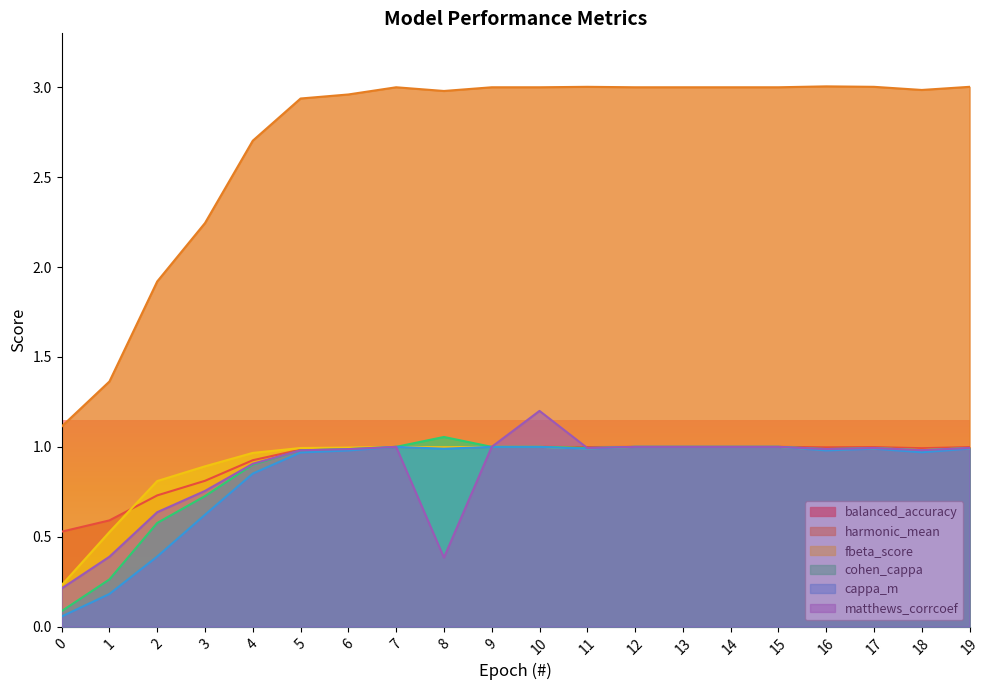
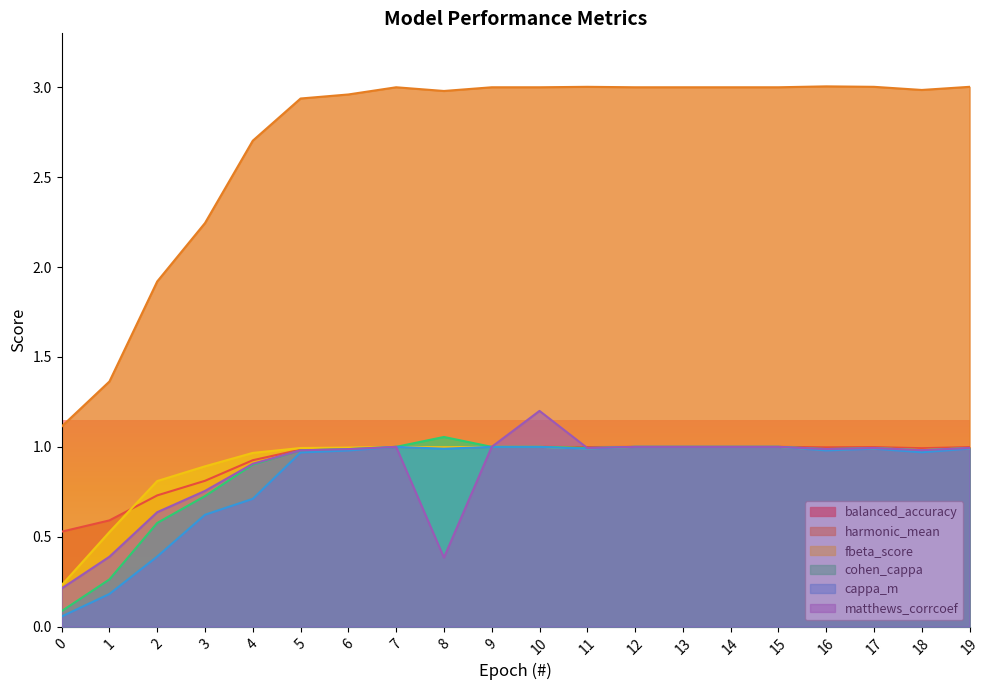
  {
    "fbeta_score": {
      "0": 0.23,
      "1": 0.53,
      "2": 0.81,
      "3": 0.89,
      "4": 0.97
    },
    "cohen_cappa": {
      "0": 0.09,
      "1": 0.26,
      "2": 0.58,
      "3": 0.73,
      "8": 1.05
    },
    "cappa_m": {
      "0": 0.06,
      "1": 0.18,
      "2": 0.39,
      "3": 0.62,
-     "4": 0.85
+     "4": 0.71
    },
    "matthews_corrcoef": {
      "0": 0.21,
      "1": 0.39,
      "2": 0.64,
      "3": 0.75,
      "8": 0.38,
      "10": 1.20
    }
  }
